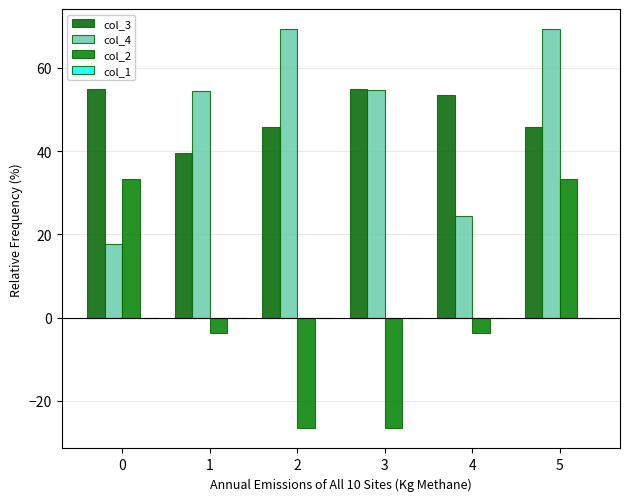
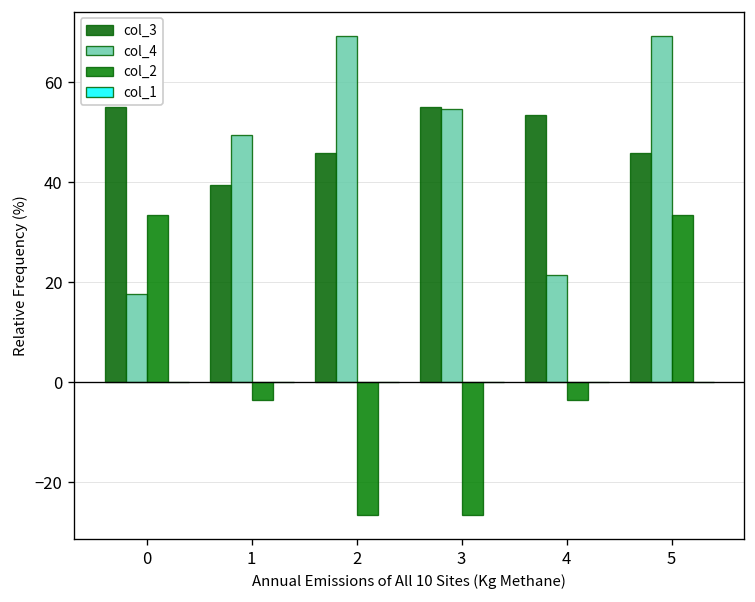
  {
    "col_4": {
      "0": 18,
-     "1": 55,
+     "1": 50,
      "2": 69,
      "3": 55,
-     "4": 24,
+     "4": 22,
      "5": 69
    },
    "col_1": {
      "0": 0,
      "1": 0,
      "2": 0,
      "3": 0,
      "4": 0,
      "5": 0
    }
  }
